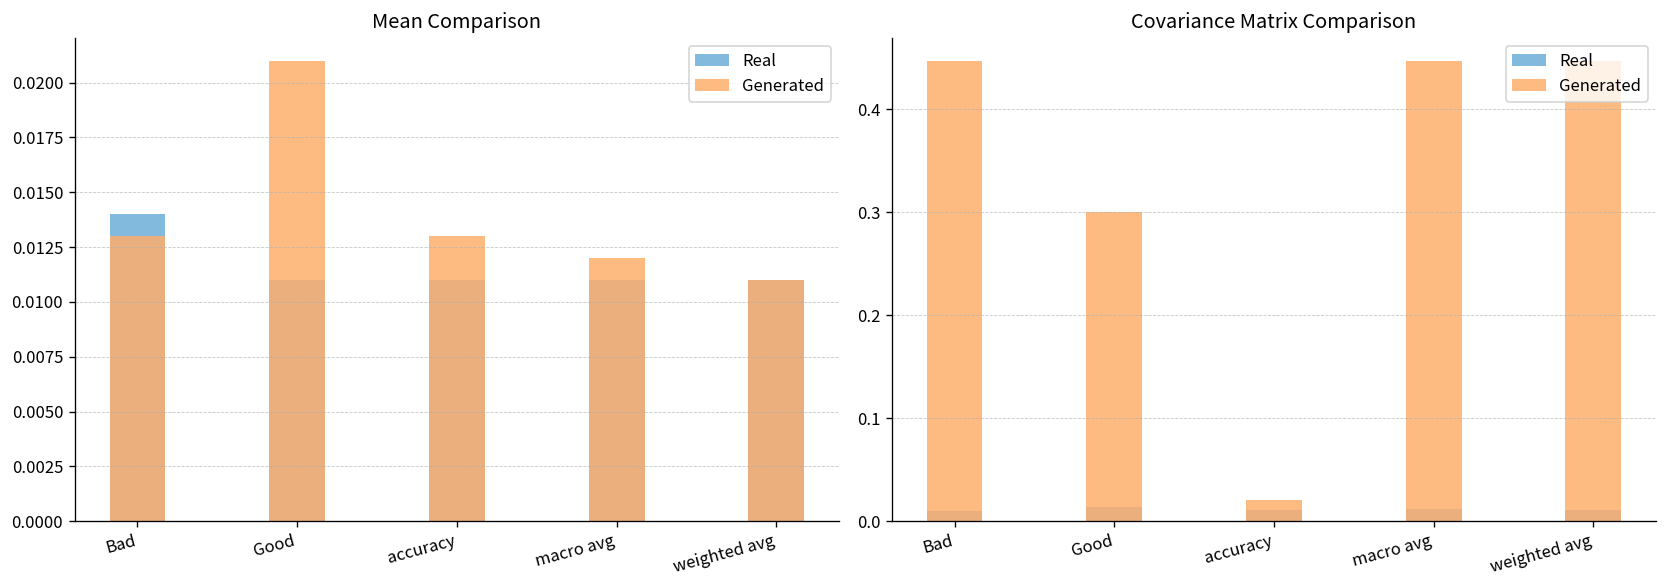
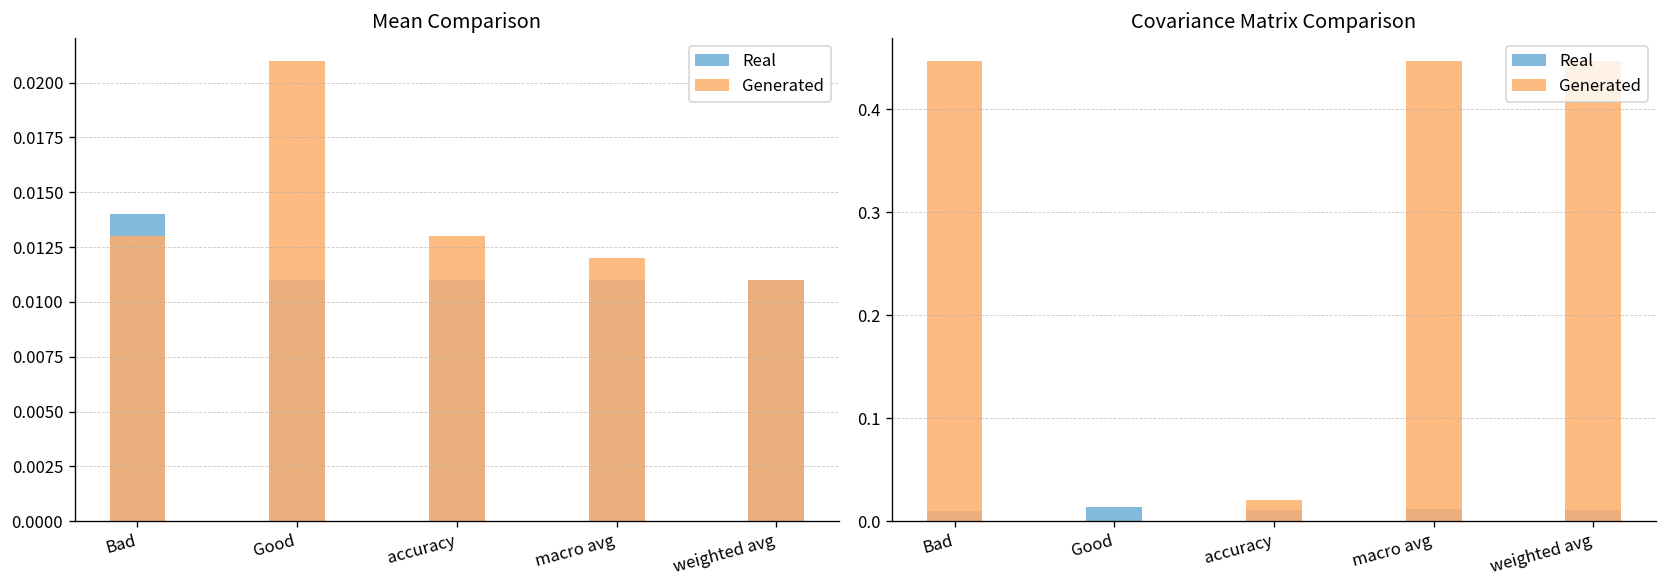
  {
    "Mean Comparison": {
      "Real": {
        "Bad": 0.0140,
        "weighted avg": 0.0110
      },
      "Generated": {
        "Good": 0.0210,
        "accuracy": 0.0130,
        "macro avg": 0.0120,
        "weighted avg": 0.0110
      }
    },
    "Covariance Matrix Comparison": {
      "Generated": {
        "Bad": 0.45,
-       "Good": 0.3,
+       "Good": 0.0,
        "accuracy": 0.02,
        "macro avg": 0.45
      }
    }
  }
